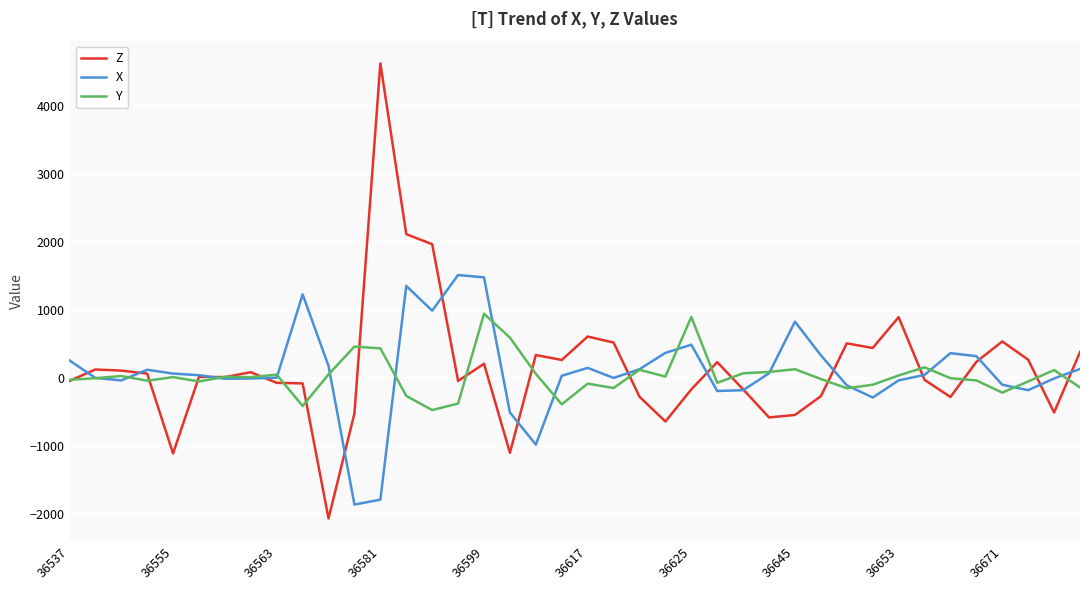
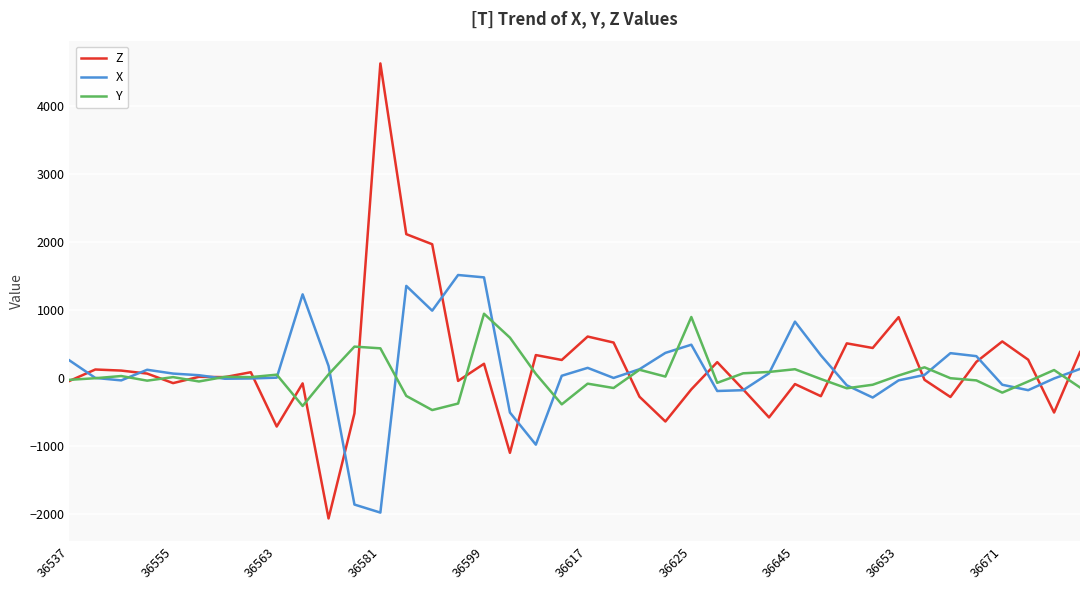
  {
    "Z": {
-     "36555": -1100,
-     "36563": -100,
+     "36555": -100,
+     "36563": -700,
      "36581": 4600,
      "36599": 200,
      "36617": 600,
      "36625": -200,
-     "36645": -500,
+     "36645": -100,
      "36653": 900,
      "36671": 500
    },
    "X": {
      "36537": 300,
      "36555": 100,
      "36563": 0,
-     "36581": -1800,
+     "36581": -2000,
      "36599": 1500,
      "36617": 200,
      "36625": 500,
      "36645": 800,
      "36653": 0,
      "36671": -100
    },
    "Y": {
      "36555": 0,
      "36563": 100,
      "36581": 400,
      "36599": 900,
      "36617": -100,
      "36625": 900,
      "36645": 100,
      "36653": 0,
      "36671": -200
    }
  }
